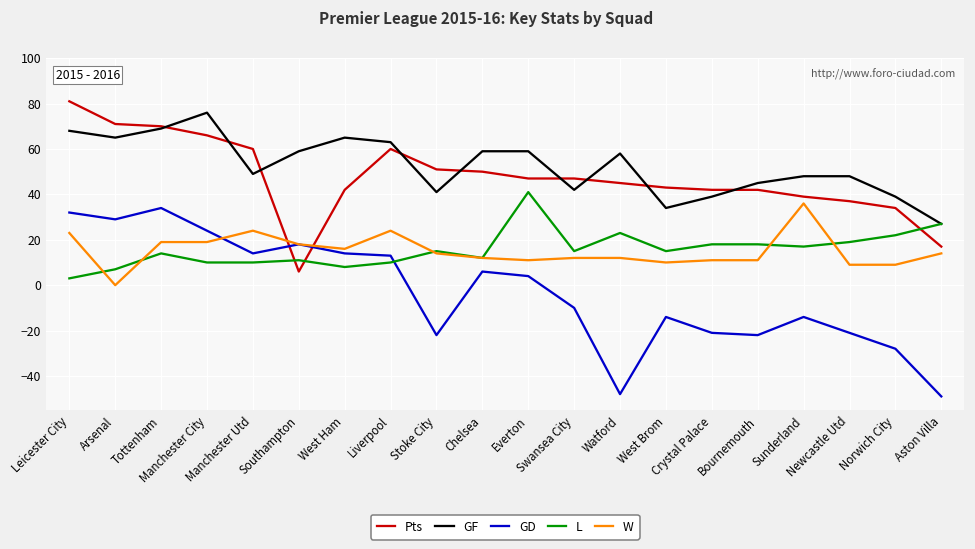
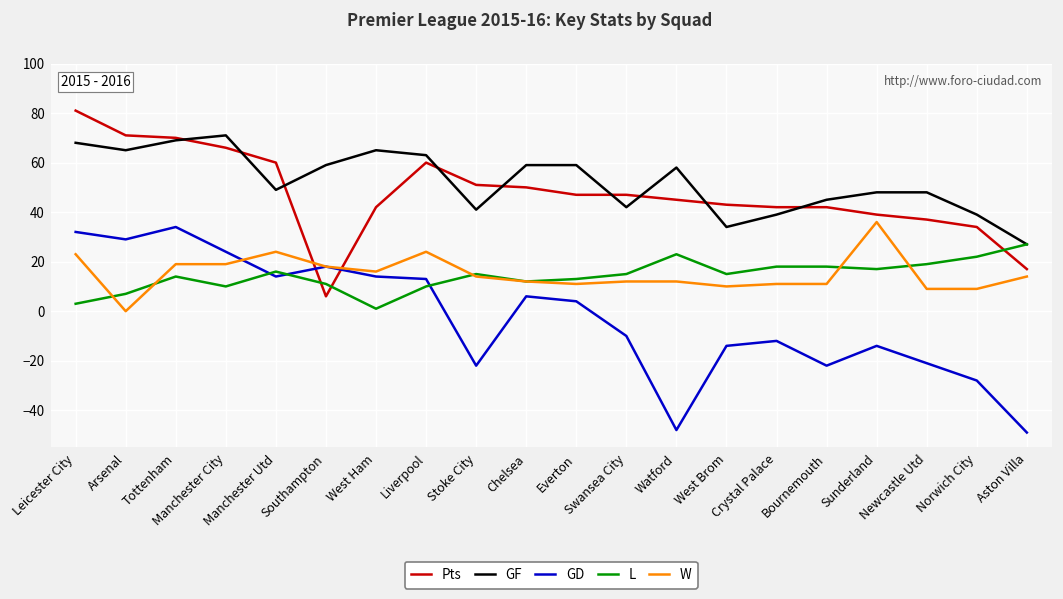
  {
    "Pts": {
      "Arsenal": 71,
      "Manchester City": 66,
      "Manchester Utd": 60,
      "Southampton": 6,
      "West Ham": 42,
      "Liverpool": 60,
      "Stoke City": 51,
      "Chelsea": 50,
      "Everton": 47,
      "Swansea City": 47,
      "Watford": 45,
      "West Brom": 43,
      "Crystal Palace": 42,
      "Bournemouth": 42,
      "Sunderland": 39,
      "Newcastle Utd": 37,
      "Norwich City": 34,
      "Aston Villa": 17
    },
    "GF": {
      "Leicester City": 68,
      "Arsenal": 65,
-     "Manchester City": 76,
+     "Manchester City": 71,
      "Manchester Utd": 49,
      "Southampton": 59,
      "West Ham": 65,
      "Liverpool": 63,
      "Stoke City": 41,
      "Chelsea": 59,
      "Everton": 59,
      "Swansea City": 42,
      "Watford": 58,
      "West Brom": 34,
      "Crystal Palace": 39,
      "Bournemouth": 45,
      "Sunderland": 48,
      "Newcastle Utd": 48,
      "Norwich City": 39
    },
    "GD": {
      "Leicester City": 32,
      "Arsenal": 29,
      "Tottenham": 34,
      "Manchester City": 24,
      "Manchester Utd": 14,
      "West Ham": 14,
      "Liverpool": 13,
      "Stoke City": -22,
      "Chelsea": 6,
      "Everton": 4,
      "Swansea City": -10,
      "Watford": -48,
      "West Brom": -14,
-     "Crystal Palace": -21,
+     "Crystal Palace": -12,
      "Bournemouth": -22,
      "Sunderland": -14,
      "Newcastle Utd": -21,
      "Norwich City": -28,
      "Aston Villa": -49
    },
    "L": {
      "Leicester City": 3,
      "Arsenal": 7,
      "Tottenham": 14,
      "Manchester City": 10,
-     "Manchester Utd": 10,
+     "Manchester Utd": 16,
      "Southampton": 11,
-     "West Ham": 8,
+     "West Ham": 1,
      "Liverpool": 10,
-     "Everton": 41,
+     "Everton": 13,
      "Swansea City": 15,
      "Watford": 23,
      "West Brom": 15,
      "Crystal Palace": 18,
      "Bournemouth": 18,
      "Sunderland": 17,
      "Newcastle Utd": 19,
      "Norwich City": 22
    },
    "W": {
      "Leicester City": 23,
      "Arsenal": 0,
      "Tottenham": 19,
      "Manchester City": 19,
      "Manchester Utd": 24,
      "West Ham": 16,
      "Liverpool": 24,
      "Everton": 11,
      "Swansea City": 12,
      "Watford": 12,
      "West Brom": 10,
      "Crystal Palace": 11,
      "Bournemouth": 11,
      "Sunderland": 36,
      "Newcastle Utd": 9,
      "Norwich City": 9,
      "Aston Villa": 14
    }
  }
